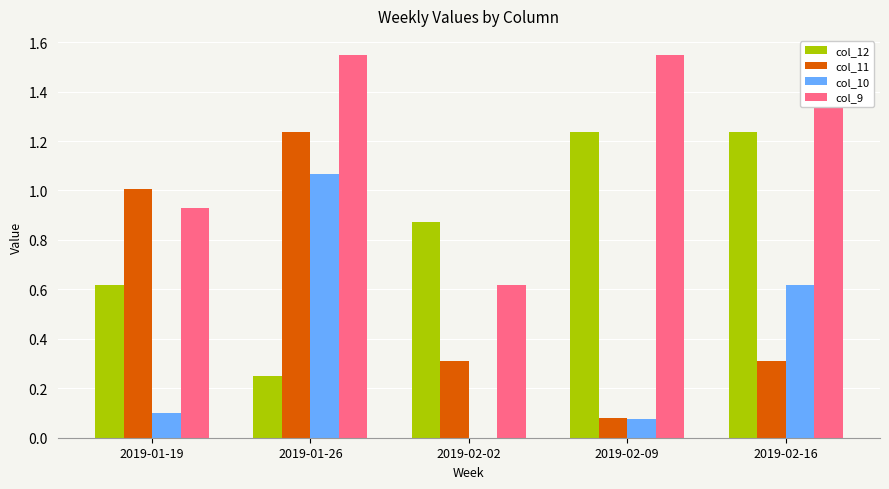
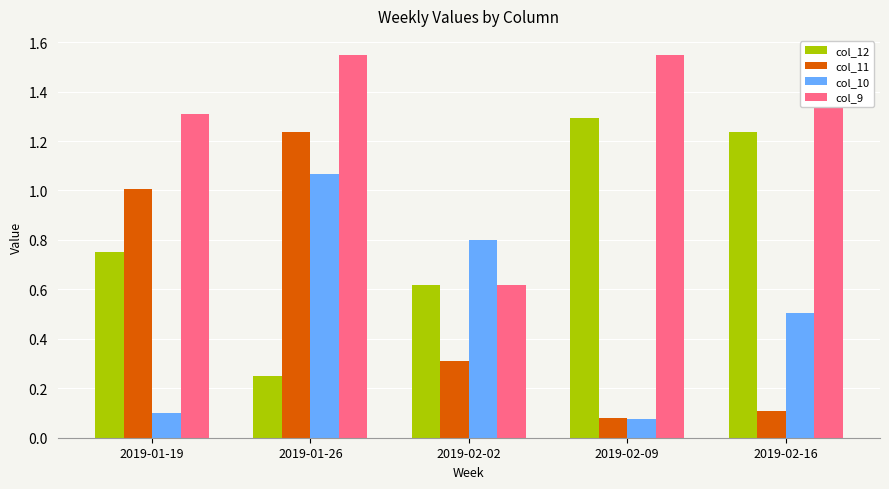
  {
    "col_12": {
-     "2019-01-19": 0.62,
+     "2019-01-19": 0.75,
      "2019-01-26": 0.25,
-     "2019-02-02": 0.87,
-     "2019-02-09": 1.24,
+     "2019-02-02": 0.62,
+     "2019-02-09": 1.29,
      "2019-02-16": 1.24
    },
    "col_11": {
      "2019-01-19": 1.01,
      "2019-01-26": 1.24,
      "2019-02-02": 0.31,
      "2019-02-09": 0.08,
-     "2019-02-16": 0.31
+     "2019-02-16": 0.11
    },
    "col_10": {
      "2019-01-19": 0.10,
      "2019-01-26": 1.07,
-     "2019-02-02": 0.0,
+     "2019-02-02": 0.8,
      "2019-02-09": 0.07,
-     "2019-02-16": 0.62
+     "2019-02-16": 0.51
    },
    "col_9": {
-     "2019-01-19": 0.93,
+     "2019-01-19": 1.31,
      "2019-01-26": 1.55,
      "2019-02-02": 0.62,
      "2019-02-09": 1.55
    }
  }
